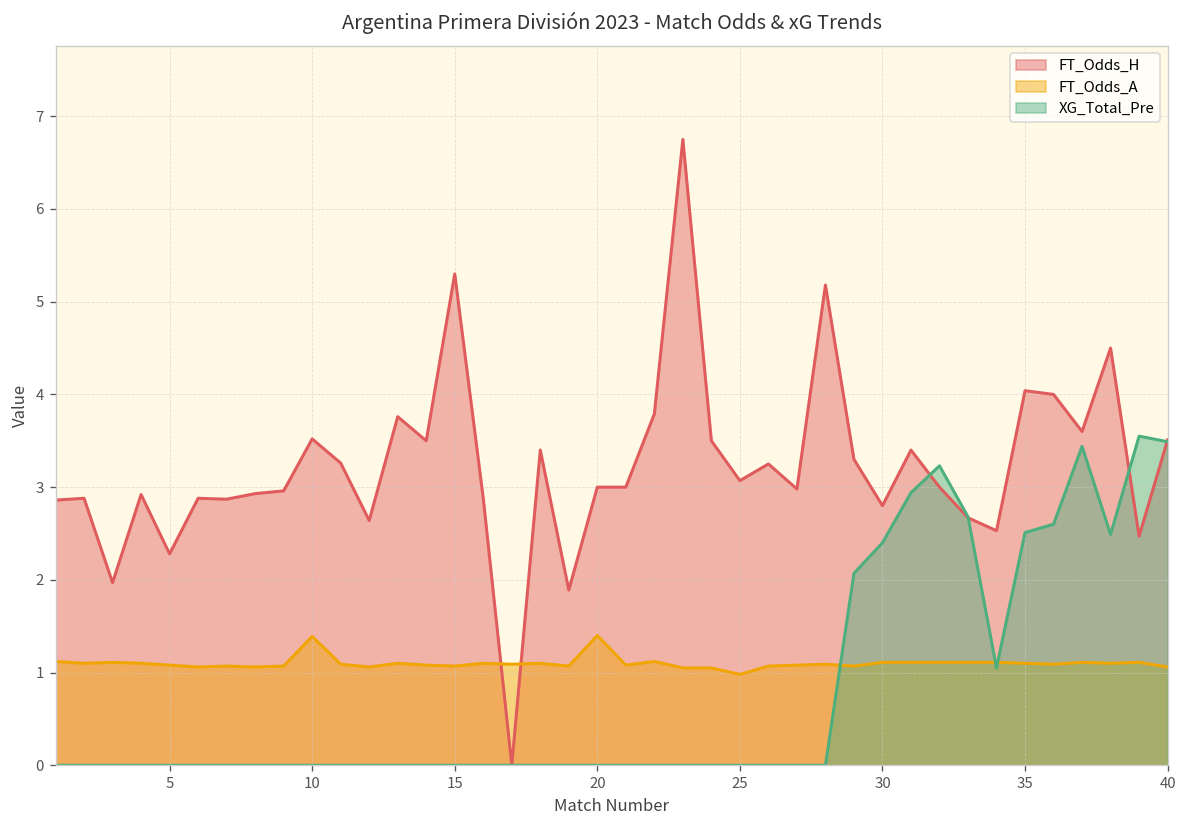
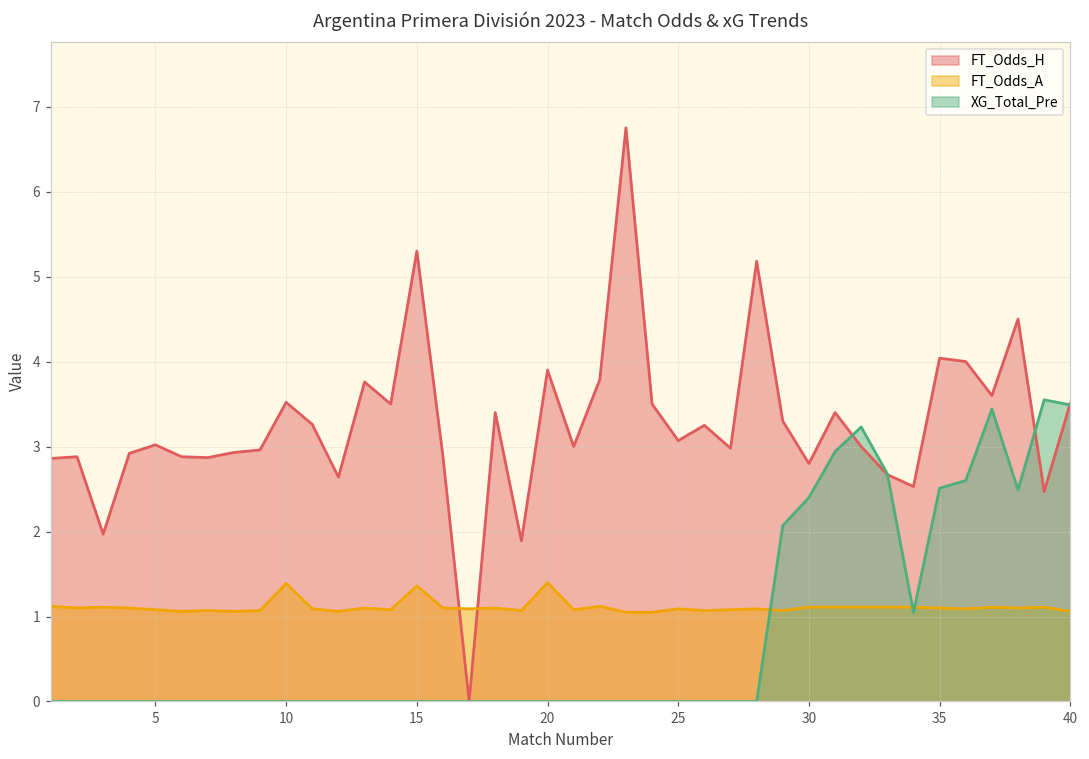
  {
    "FT_Odds_H": {
-     "5": 2.3,
+     "5": 3.0,
      "10": 3.5,
      "15": 5.3,
-     "20": 3.0,
+     "20": 3.9,
      "25": 3.1,
      "30": 2.8,
      "35": 4.0
    },
    "FT_Odds_A": {
      "5": 1.1,
      "10": 1.4,
-     "15": 1.1,
+     "15": 1.4,
      "20": 1.4,
-     "25": 1.0,
+     "25": 1.1,
      "30": 1.1,
      "35": 1.1,
      "40": 1.1
    },
    "XG_Total_Pre": {
      "5": 0.0,
      "10": 0.0,
      "15": 0.0,
      "20": 0.0,
      "25": 0.0,
      "30": 2.4,
      "35": 2.5
    }
  }
